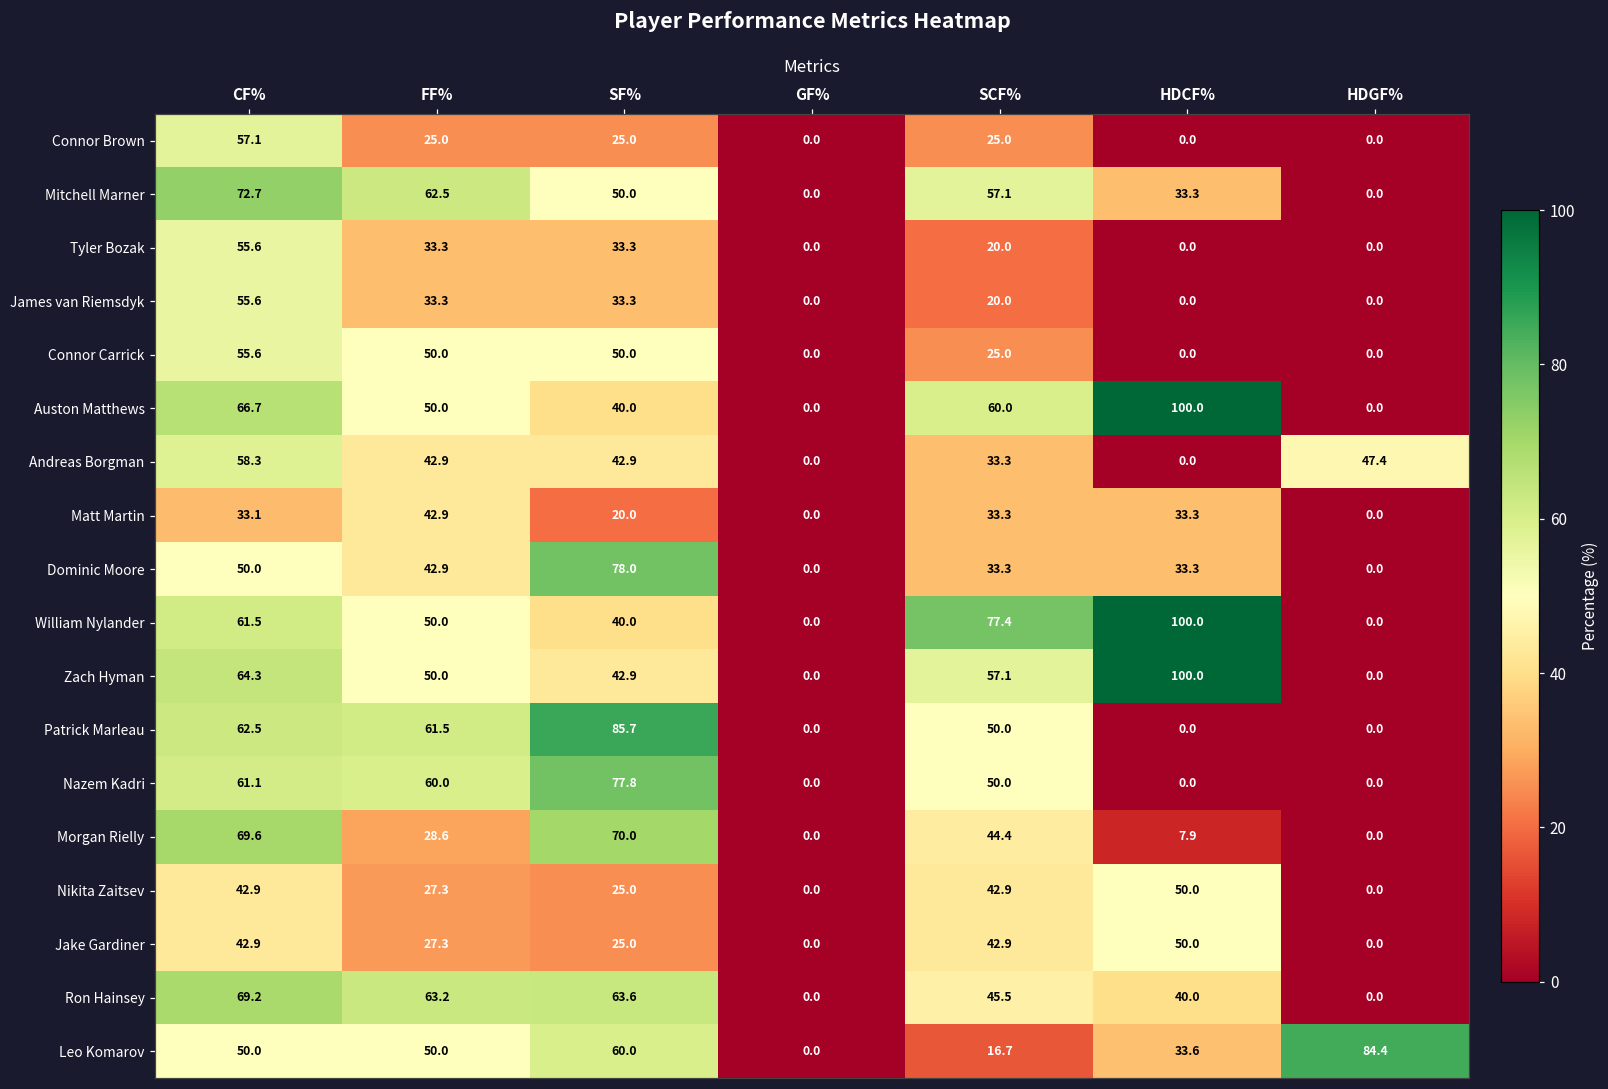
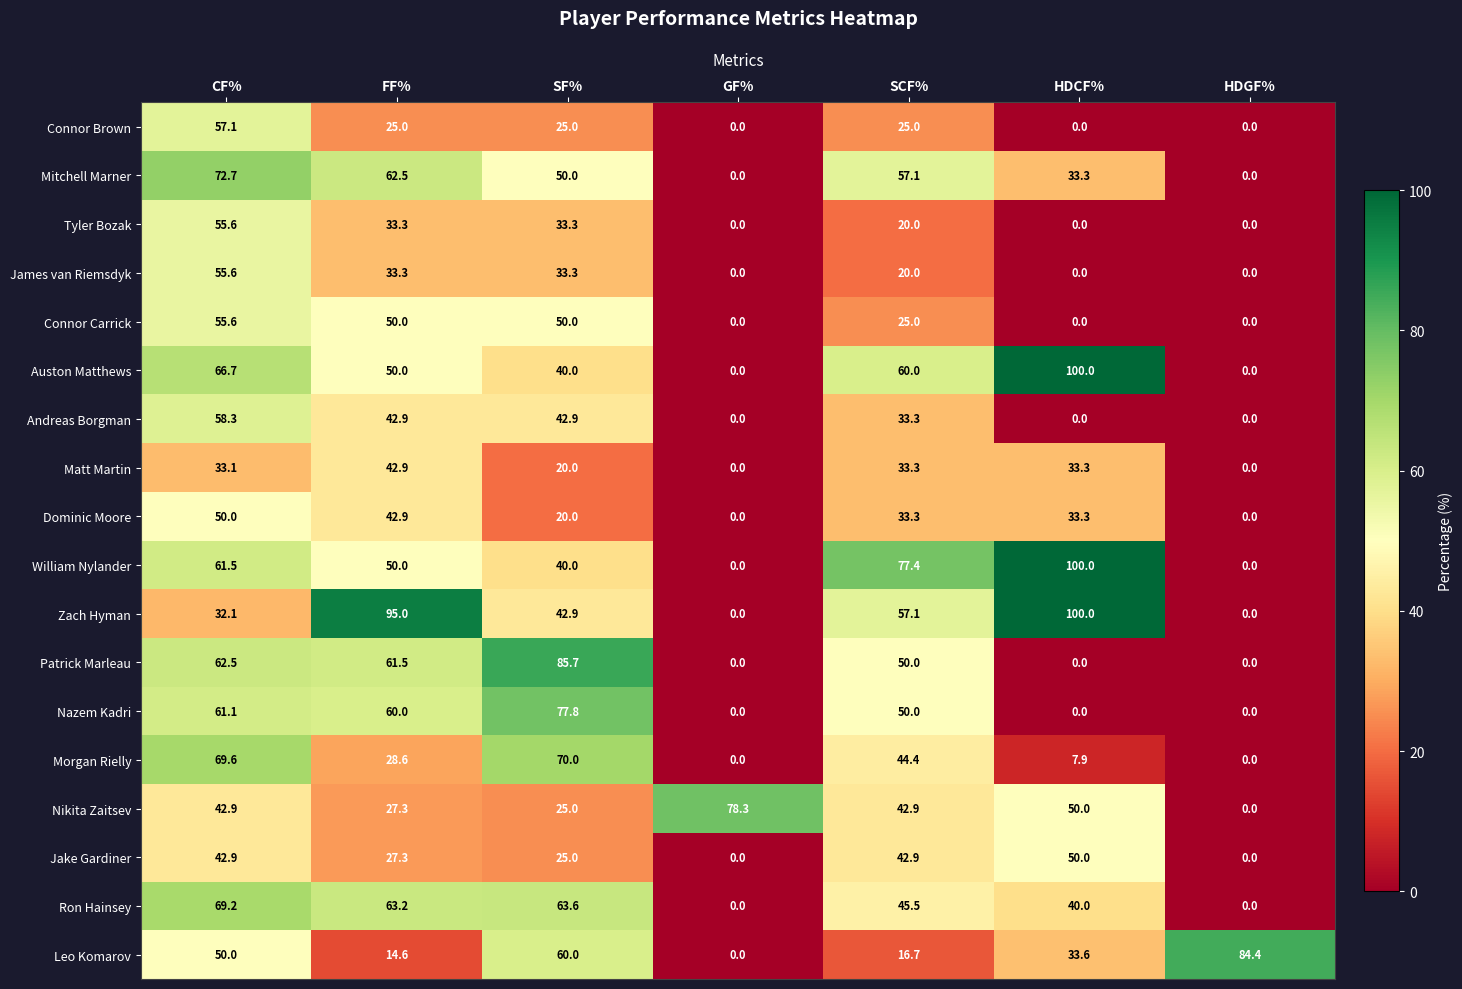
  {
    "Connor Brown": {
      "CF%": 57.1,
      "FF%": 25.0,
      "SF%": 25.0,
      "GF%": 0.0,
      "SCF%": 25.0,
      "HDCF%": 0.0,
      "HDGF%": 0.0
    },
    "Mitchell Marner": {
      "CF%": 72.7,
      "FF%": 62.5,
      "SF%": 50.0,
      "GF%": 0.0,
      "SCF%": 57.1,
      "HDCF%": 33.3,
      "HDGF%": 0.0
    },
    "Tyler Bozak": {
      "CF%": 55.6,
      "FF%": 33.3,
      "SF%": 33.3,
      "GF%": 0.0,
      "SCF%": 20.0,
      "HDCF%": 0.0,
      "HDGF%": 0.0
    },
    "James van Riemsdyk": {
      "CF%": 55.6,
      "FF%": 33.3,
      "SF%": 33.3,
      "GF%": 0.0,
      "SCF%": 20.0,
      "HDCF%": 0.0,
      "HDGF%": 0.0
    },
    "Connor Carrick": {
      "CF%": 55.6,
      "FF%": 50.0,
      "SF%": 50.0,
      "GF%": 0.0,
      "SCF%": 25.0,
      "HDCF%": 0.0,
      "HDGF%": 0.0
    },
    "Auston Matthews": {
      "CF%": 66.7,
      "FF%": 50.0,
      "SF%": 40.0,
      "GF%": 0.0,
      "SCF%": 60.0,
      "HDCF%": 100.0,
      "HDGF%": 0.0
    },
    "Andreas Borgman": {
      "CF%": 58.3,
      "FF%": 42.9,
      "SF%": 42.9,
      "GF%": 0.0,
      "SCF%": 33.3,
      "HDCF%": 0.0,
-     "HDGF%": 47.4
+     "HDGF%": 0.0
    },
    "Matt Martin": {
      "CF%": 33.1,
      "FF%": 42.9,
      "SF%": 20.0,
      "GF%": 0.0,
      "SCF%": 33.3,
      "HDCF%": 33.3,
      "HDGF%": 0.0
    },
    "Dominic Moore": {
      "CF%": 50.0,
      "FF%": 42.9,
-     "SF%": 78.0,
+     "SF%": 20.0,
      "GF%": 0.0,
      "SCF%": 33.3,
      "HDCF%": 33.3,
      "HDGF%": 0.0
    },
    "William Nylander": {
      "CF%": 61.5,
      "FF%": 50.0,
      "SF%": 40.0,
      "GF%": 0.0,
      "SCF%": 77.4,
      "HDCF%": 100.0,
      "HDGF%": 0.0
    },
    "Zach Hyman": {
-     "CF%": 64.3,
-     "FF%": 50.0,
+     "CF%": 32.1,
+     "FF%": 95.0,
      "SF%": 42.9,
      "GF%": 0.0,
      "SCF%": 57.1,
      "HDCF%": 100.0,
      "HDGF%": 0.0
    },
    "Patrick Marleau": {
      "CF%": 62.5,
      "FF%": 61.5,
      "SF%": 85.7,
      "GF%": 0.0,
      "SCF%": 50.0,
      "HDCF%": 0.0,
      "HDGF%": 0.0
    },
    "Nazem Kadri": {
      "CF%": 61.1,
      "FF%": 60.0,
      "SF%": 77.8,
      "GF%": 0.0,
      "SCF%": 50.0,
      "HDCF%": 0.0,
      "HDGF%": 0.0
    },
    "Morgan Rielly": {
      "CF%": 69.6,
      "FF%": 28.6,
      "SF%": 70.0,
      "GF%": 0.0,
      "SCF%": 44.4,
      "HDCF%": 7.9,
      "HDGF%": 0.0
    },
    "Nikita Zaitsev": {
      "CF%": 42.9,
      "FF%": 27.3,
      "SF%": 25.0,
-     "GF%": 0.0,
+     "GF%": 78.3,
      "SCF%": 42.9,
      "HDCF%": 50.0,
      "HDGF%": 0.0
    },
    "Jake Gardiner": {
      "CF%": 42.9,
      "FF%": 27.3,
      "SF%": 25.0,
      "GF%": 0.0,
      "SCF%": 42.9,
      "HDCF%": 50.0,
      "HDGF%": 0.0
    },
    "Ron Hainsey": {
      "CF%": 69.2,
      "FF%": 63.2,
      "SF%": 63.6,
      "GF%": 0.0,
      "SCF%": 45.5,
      "HDCF%": 40.0,
      "HDGF%": 0.0
    },
    "Leo Komarov": {
      "CF%": 50.0,
-     "FF%": 50.0,
+     "FF%": 14.6,
      "SF%": 60.0,
      "GF%": 0.0,
      "SCF%": 16.7,
      "HDCF%": 33.6,
      "HDGF%": 84.4
    }
  }
